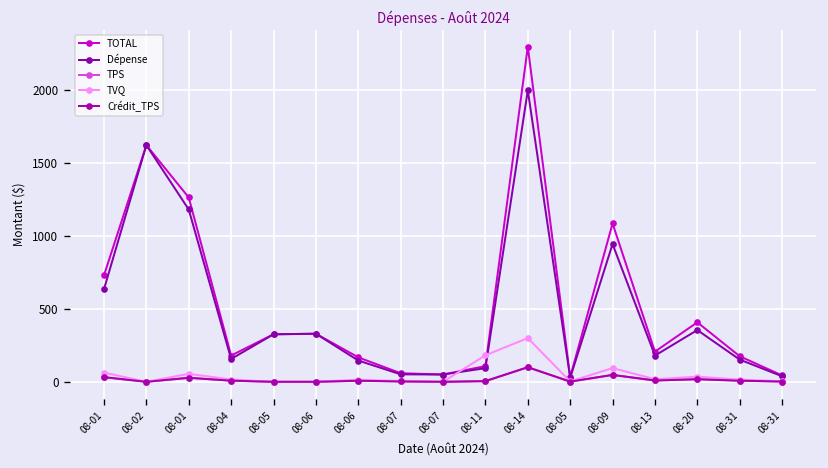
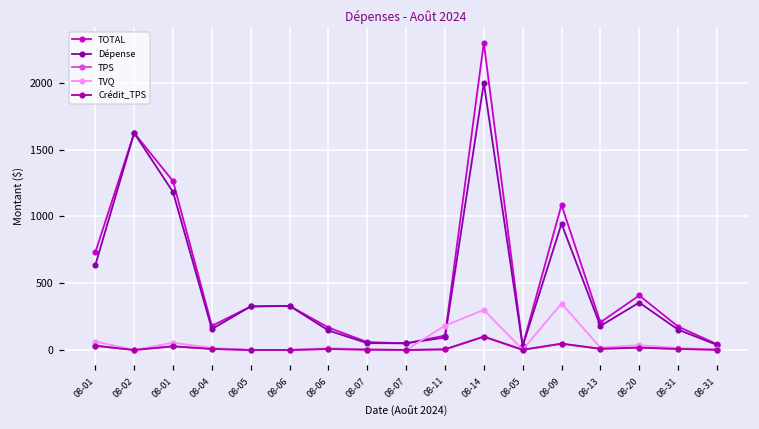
  {
    "TVQ": {
      "08-11": 180,
      "08-14": 300,
-     "08-09": 90
+     "08-09": 350
    }
  }
